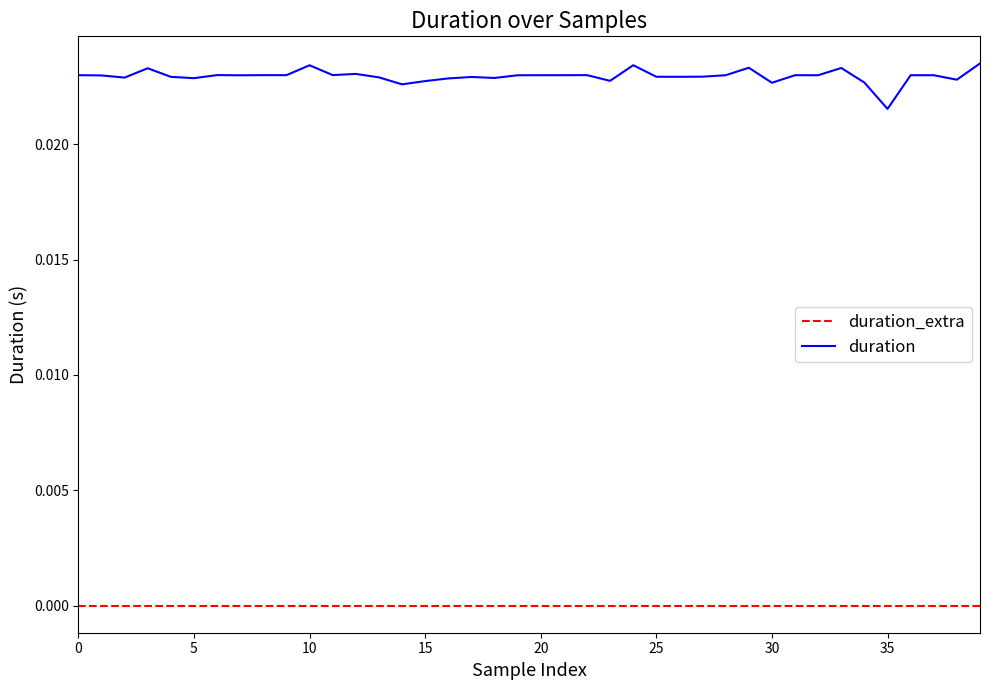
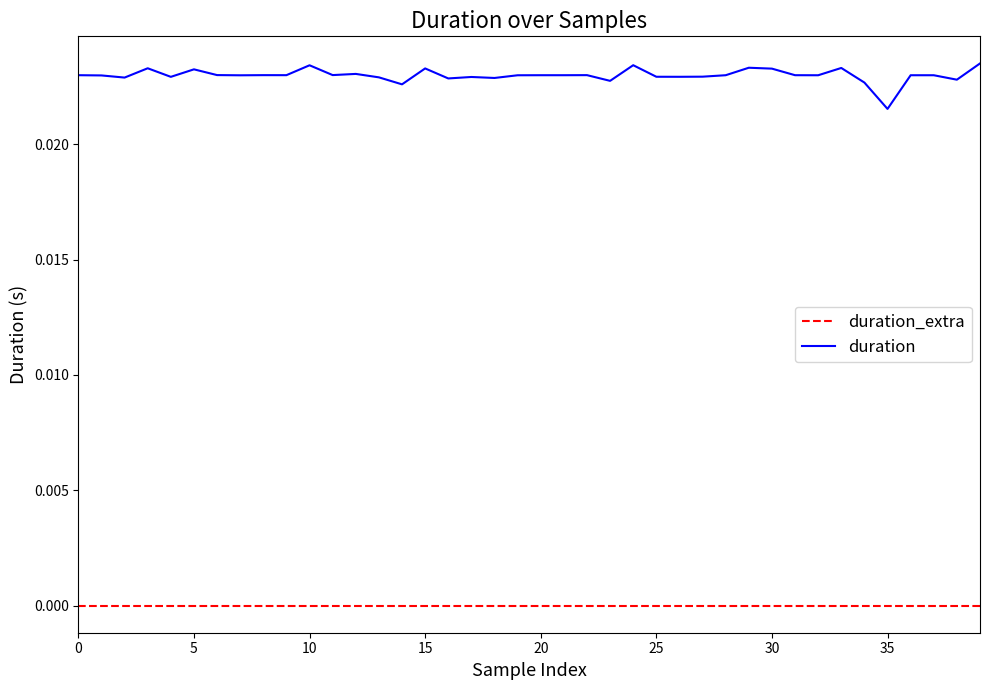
  {
    "duration_extra": {
      "0": 0.0000,
      "5": 0.0000,
      "10": 0.0000,
      "15": 0.0000,
      "20": 0.0000,
      "25": 0.0000,
      "30": 0.0000,
      "35": 0.0000
    },
    "duration": {
      "0": 0.0230,
-     "5": 0.0229,
+     "5": 0.0233,
      "10": 0.0234,
-     "15": 0.0227,
+     "15": 0.0233,
      "20": 0.0230,
      "25": 0.0229,
-     "30": 0.0227,
+     "30": 0.0233,
      "35": 0.0215
    }
  }
